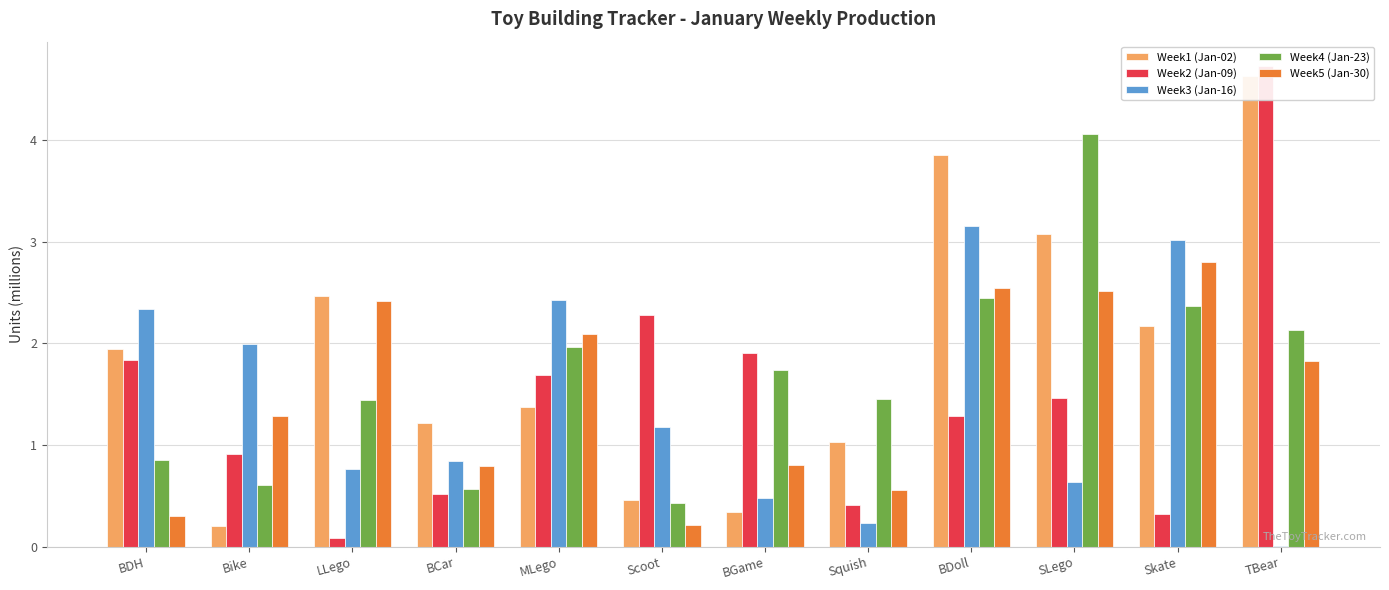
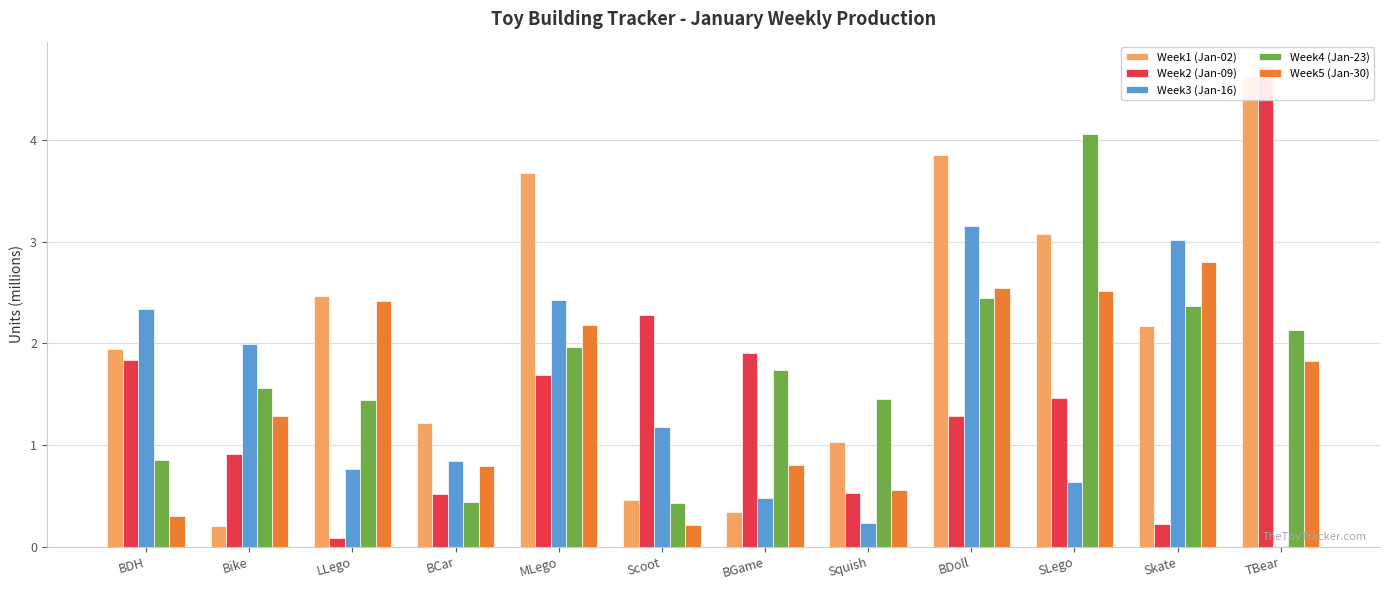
  {
    "Week1 (Jan-02)": {
      "BDH": 1.94,
      "Bike": 0.21,
      "LLego": 2.46,
      "BCar": 1.22,
-     "MLego": 1.37,
+     "MLego": 3.68,
      "Scoot": 0.46,
      "BGame": 0.34,
      "Squish": 1.03,
      "BDoll": 3.86,
      "SLego": 3.07,
      "Skate": 2.17
    },
    "Week2 (Jan-09)": {
      "BDH": 1.84,
      "Bike": 0.91,
      "LLego": 0.09,
      "BCar": 0.52,
      "MLego": 1.69,
      "Scoot": 2.28,
      "BGame": 1.90,
-     "Squish": 0.41,
+     "Squish": 0.53,
      "BDoll": 1.28,
      "SLego": 1.47,
-     "Skate": 0.32
+     "Skate": 0.23
    },
    "Week3 (Jan-16)": {
      "BDH": 2.33,
      "Bike": 1.99,
      "LLego": 0.76,
      "BCar": 0.84,
      "MLego": 2.42,
      "Scoot": 1.18,
      "BGame": 0.48,
      "Squish": 0.24,
      "BDoll": 3.15,
      "SLego": 0.64,
      "Skate": 3.02
    },
    "Week4 (Jan-23)": {
      "BDH": 0.86,
-     "Bike": 0.61,
+     "Bike": 1.56,
      "LLego": 1.45,
-     "BCar": 0.56,
+     "BCar": 0.44,
      "MLego": 1.96,
      "Scoot": 0.43,
      "BGame": 1.74,
      "Squish": 1.45,
      "BDoll": 2.45,
      "SLego": 4.06,
      "Skate": 2.37,
      "TBear": 2.13
    },
    "Week5 (Jan-30)": {
      "BDH": 0.30,
      "Bike": 1.29,
      "LLego": 2.42,
      "BCar": 0.80,
-     "MLego": 2.09,
+     "MLego": 2.18,
      "Scoot": 0.21,
      "BGame": 0.81,
      "Squish": 0.56,
      "BDoll": 2.55,
      "SLego": 2.52,
      "Skate": 2.80,
      "TBear": 1.82
    }
  }
